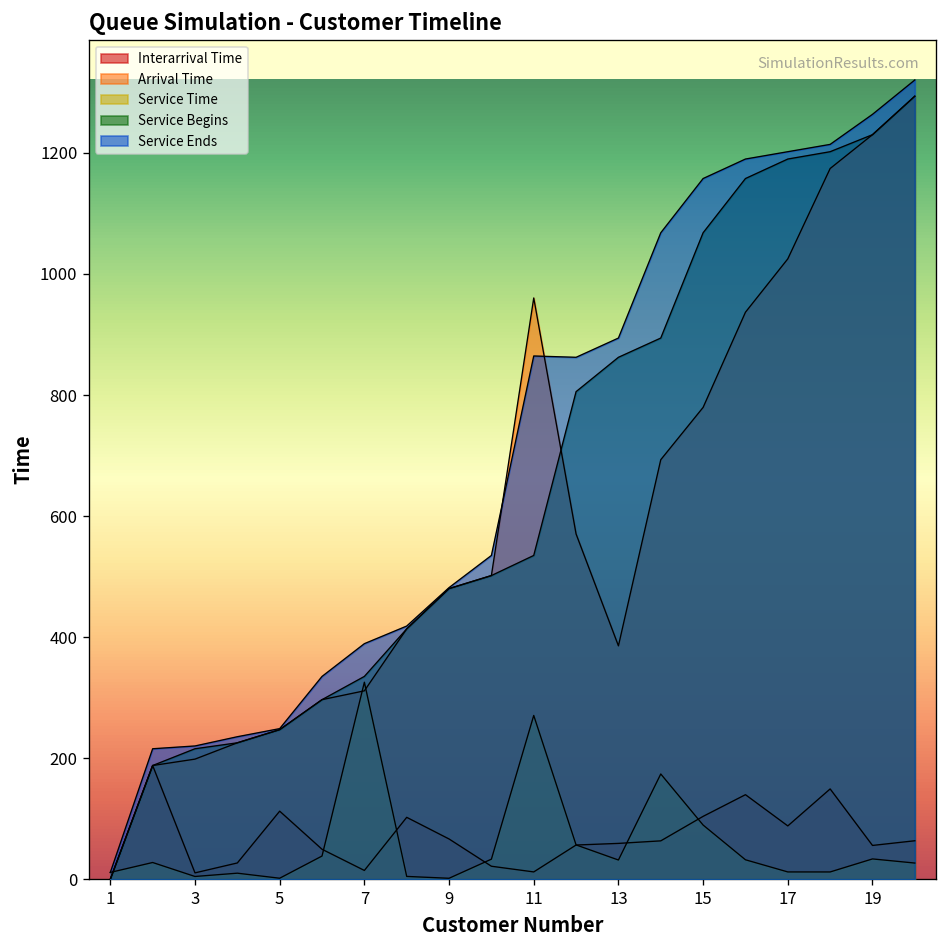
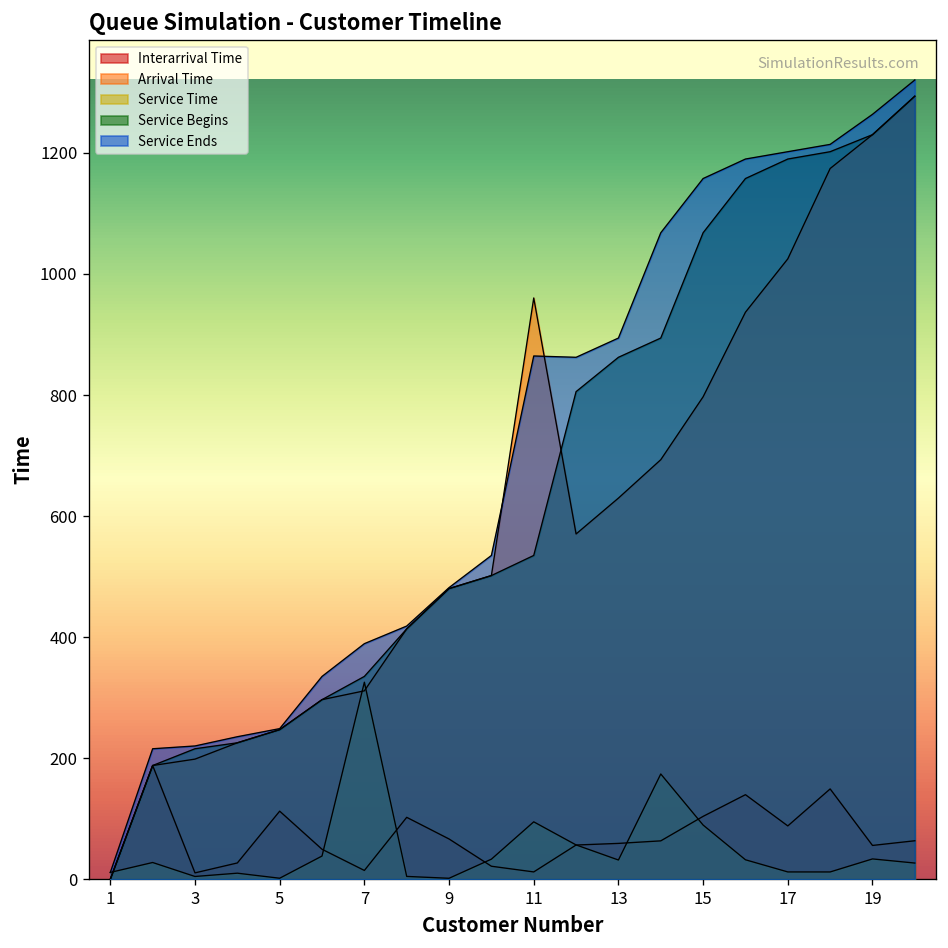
  {
    "Interarrival Time": {
      "3": 10,
      "5": 110,
      "7": 10,
      "9": 70,
      "11": 10,
      "13": 60,
      "15": 100,
      "17": 90,
      "19": 60
    },
    "Arrival Time": {
      "3": 200,
      "7": 310,
      "11": 960,
-     "13": 390,
-     "15": 780,
+     "13": 630,
+     "15": 800,
      "17": 1030
    },
    "Service Time": {
      "3": 0,
      "5": 0,
      "7": 330,
      "9": 0,
-     "11": 270,
+     "11": 90,
      "13": 30,
      "15": 90,
      "17": 10,
      "19": 30
    },
    "Service Begins": {
      "7": 340,
      "11": 530,
      "13": 860,
      "15": 1070,
      "17": 1190
    },
    "Service Ends": {
      "7": 390,
      "11": 860,
      "13": 890,
      "15": 1160,
      "17": 1200,
      "19": 1260
    }
  }
